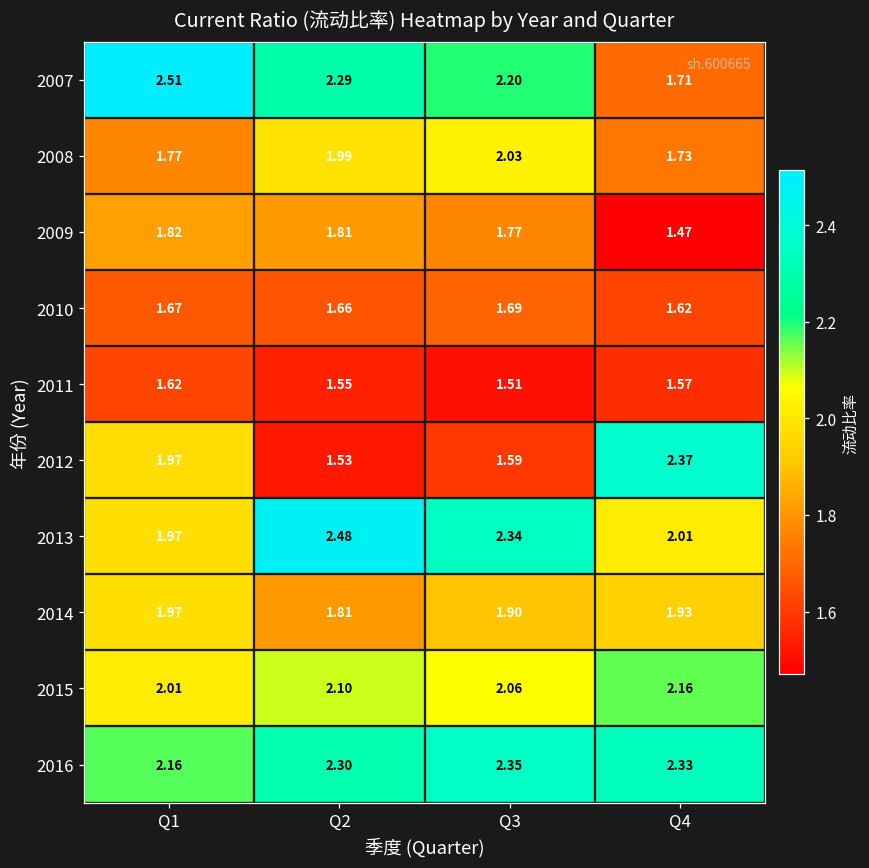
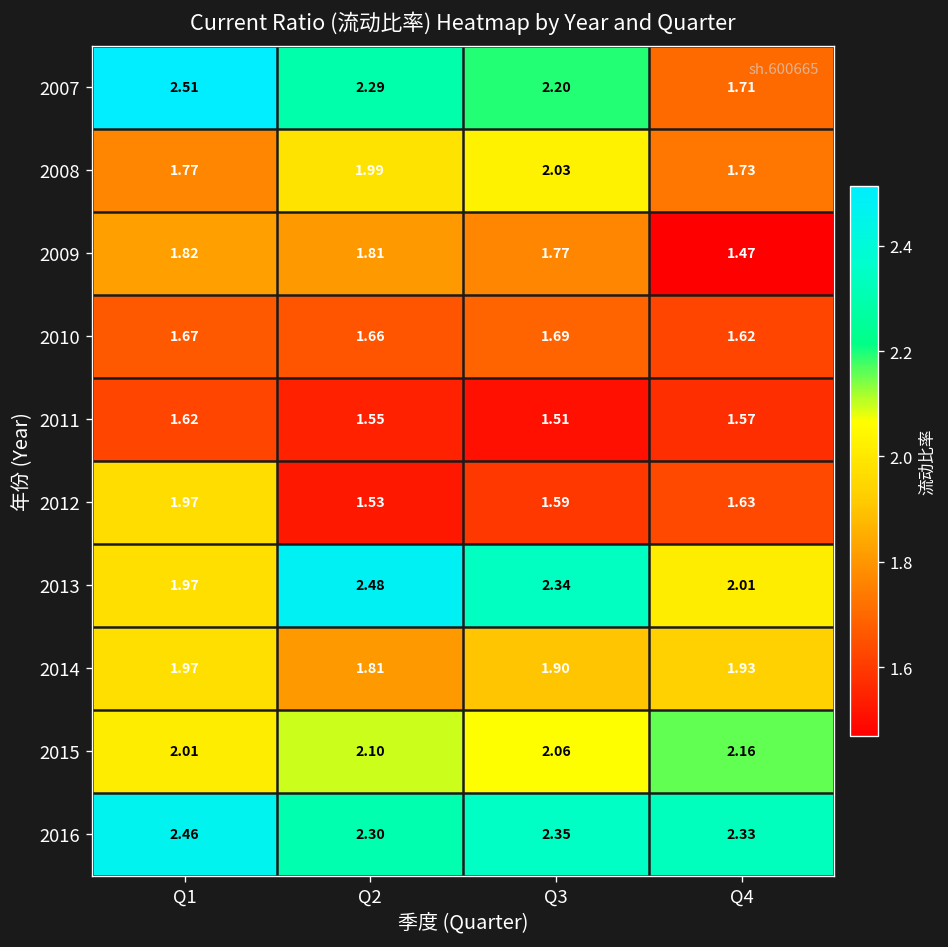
  {
    "2007": {
      "Q1": 2.51,
      "Q2": 2.29,
      "Q3": 2.20
    },
    "2008": {
      "Q1": 1.77,
      "Q2": 1.99,
      "Q3": 2.03,
      "Q4": 1.73
    },
    "2009": {
      "Q1": 1.82,
      "Q2": 1.81,
      "Q3": 1.77,
      "Q4": 1.47
    },
    "2010": {
      "Q1": 1.67,
      "Q2": 1.66,
      "Q3": 1.69,
      "Q4": 1.62
    },
    "2011": {
      "Q1": 1.62,
      "Q2": 1.55,
      "Q3": 1.51,
      "Q4": 1.57
    },
    "2012": {
      "Q1": 1.97,
      "Q2": 1.53,
      "Q3": 1.59,
-     "Q4": 2.37
+     "Q4": 1.63
    },
    "2013": {
      "Q1": 1.97,
      "Q2": 2.48,
      "Q3": 2.34,
      "Q4": 2.01
    },
    "2014": {
      "Q1": 1.97,
      "Q2": 1.81,
      "Q3": 1.90,
      "Q4": 1.93
    },
    "2015": {
      "Q1": 2.01,
      "Q2": 2.10,
      "Q3": 2.06,
      "Q4": 2.16
    },
    "2016": {
-     "Q1": 2.16,
+     "Q1": 2.46,
      "Q2": 2.30,
      "Q3": 2.35,
      "Q4": 2.33
    }
  }
